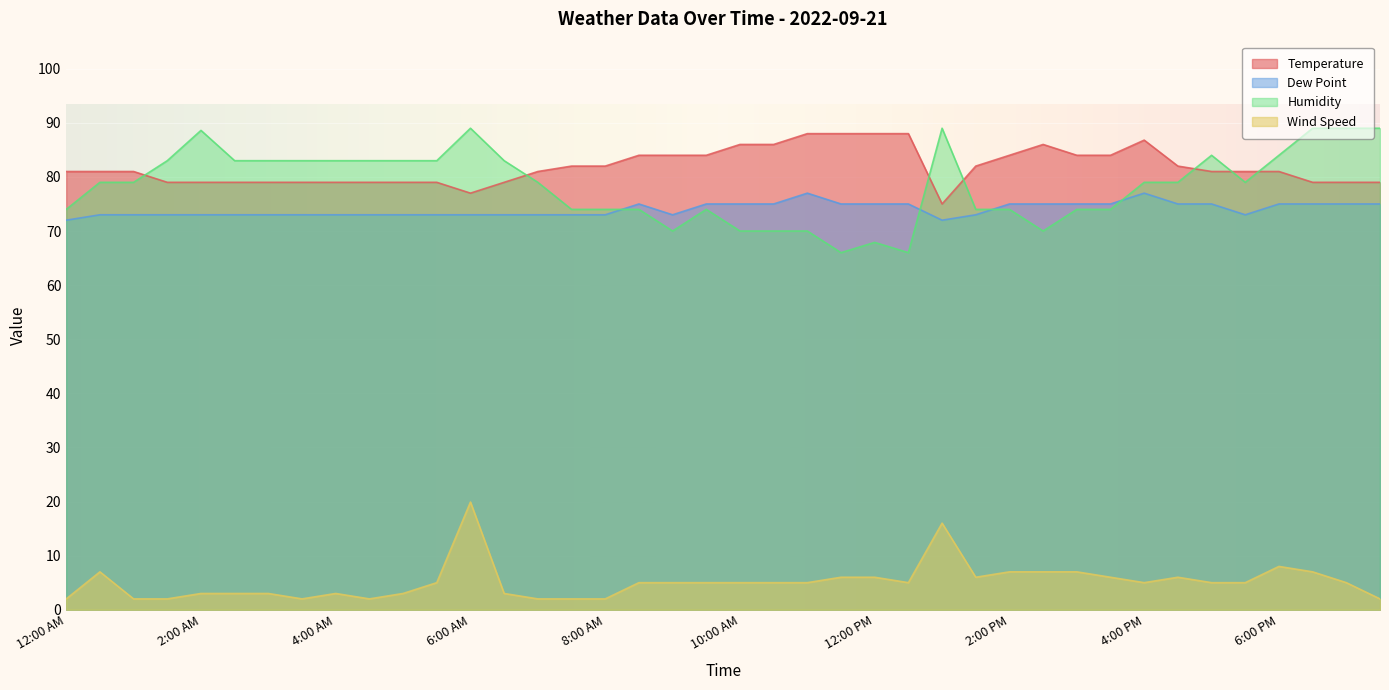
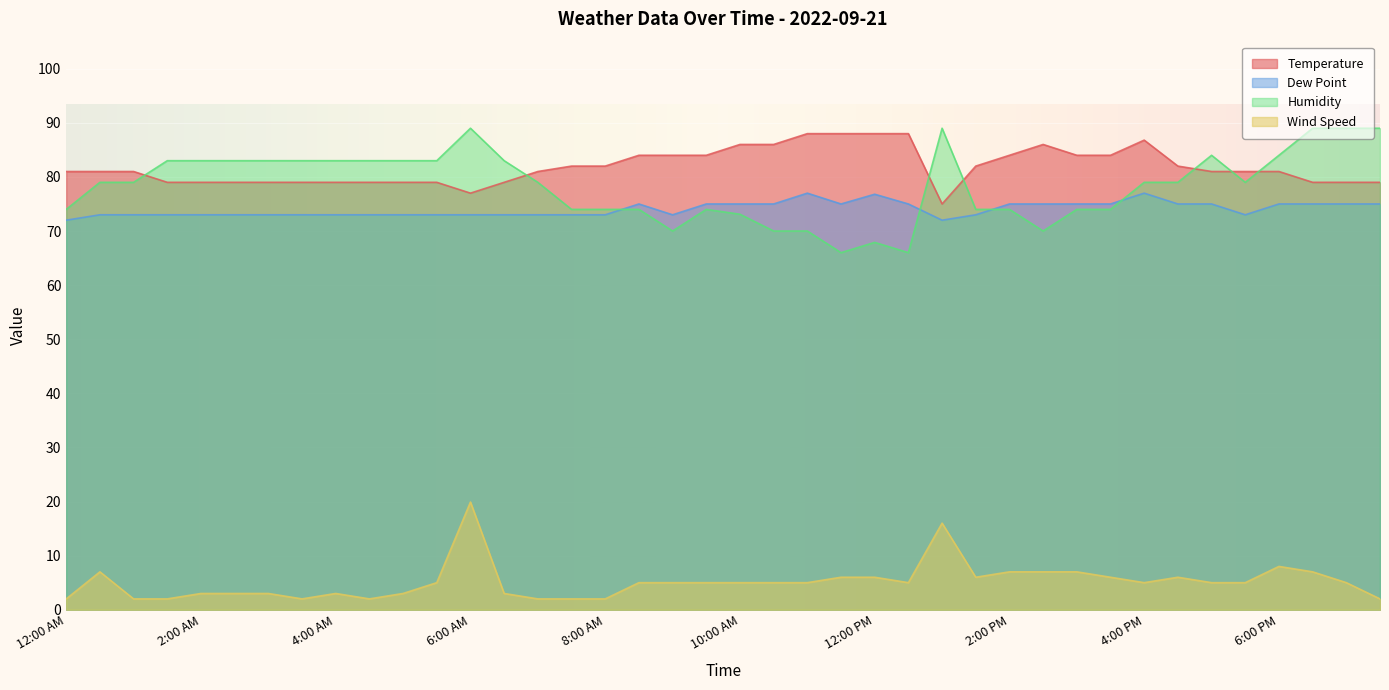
  {
    "Temperature": {
      "12:00 AM": 81,
      "2:00 AM": 79,
      "4:00 AM": 79,
      "6:00 AM": 77,
      "8:00 AM": 82,
      "10:00 AM": 86,
      "12:00 PM": 88,
      "2:00 PM": 84,
      "4:00 PM": 87,
      "6:00 PM": 81
    },
    "Dew Point": {
      "12:00 AM": 72,
      "2:00 AM": 73,
      "4:00 AM": 73,
      "6:00 AM": 73,
      "8:00 AM": 73,
      "10:00 AM": 75,
-     "12:00 PM": 75,
+     "12:00 PM": 77,
      "2:00 PM": 75,
      "4:00 PM": 77,
      "6:00 PM": 75
    },
    "Humidity": {
      "12:00 AM": 74,
-     "2:00 AM": 89,
+     "2:00 AM": 83,
      "4:00 AM": 83,
      "6:00 AM": 89,
      "8:00 AM": 74,
-     "10:00 AM": 70,
+     "10:00 AM": 73,
      "12:00 PM": 68,
      "2:00 PM": 74,
      "4:00 PM": 79,
      "6:00 PM": 84
    },
    "Wind Speed": {
      "12:00 AM": 2,
      "2:00 AM": 3,
      "4:00 AM": 3,
      "6:00 AM": 20,
      "8:00 AM": 2,
      "10:00 AM": 5,
      "12:00 PM": 6,
      "2:00 PM": 7,
      "4:00 PM": 5,
      "6:00 PM": 8
    }
  }
